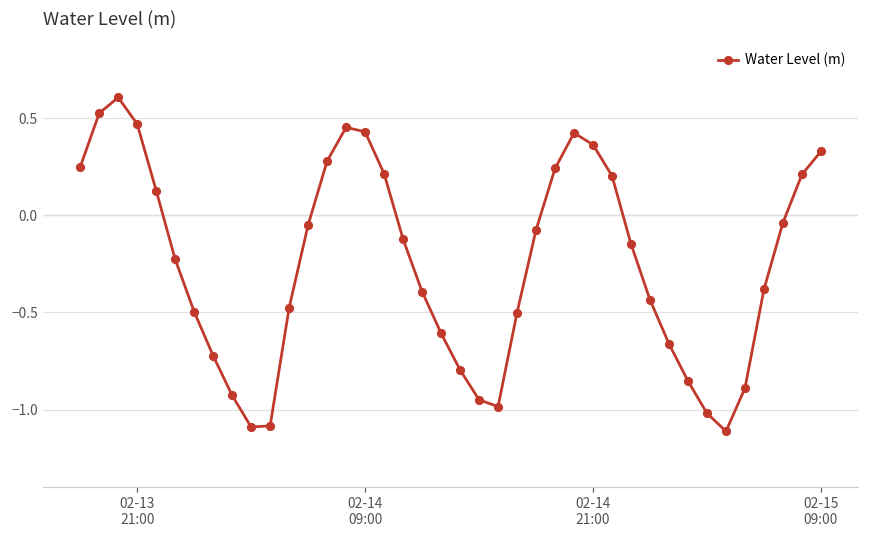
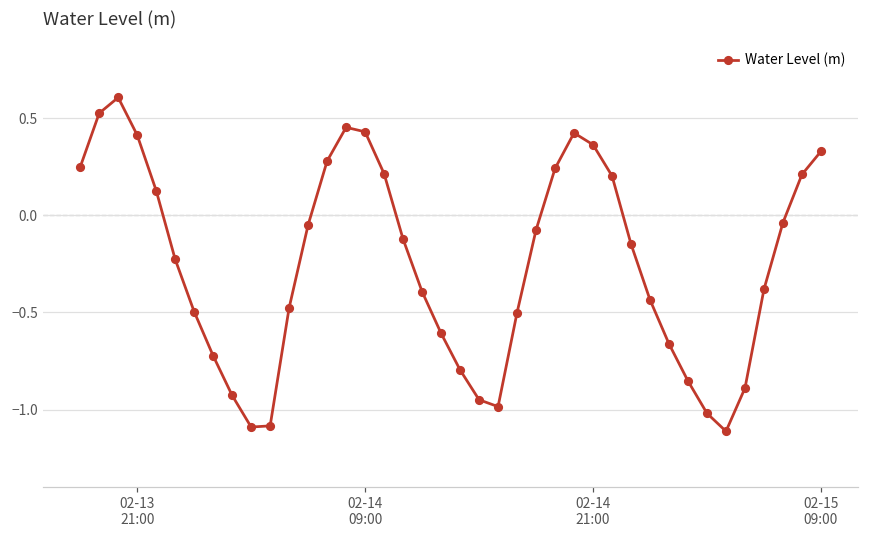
  {
-   "02-13 21:00": 0.47,
+   "02-13 21:00": 0.41,
    "02-14 09:00": 0.43,
    "02-14 21:00": 0.36,
    "02-15 09:00": 0.33
  }
